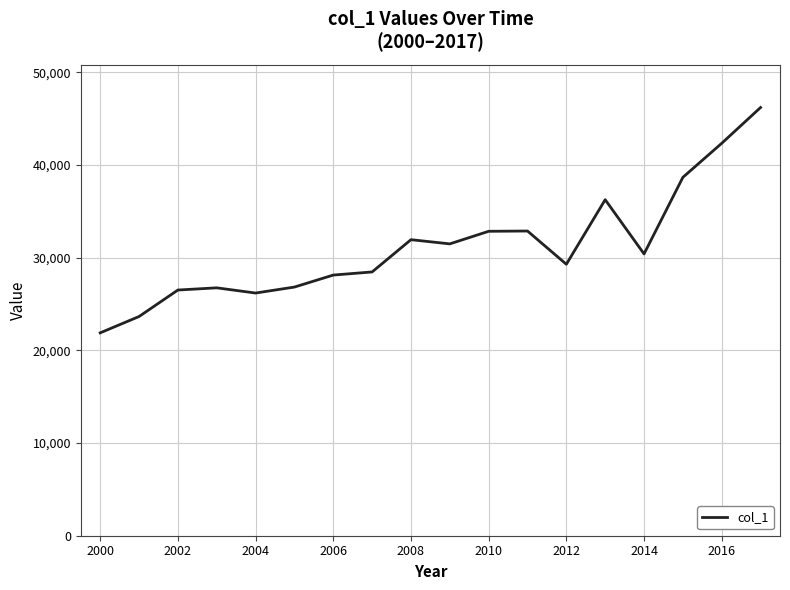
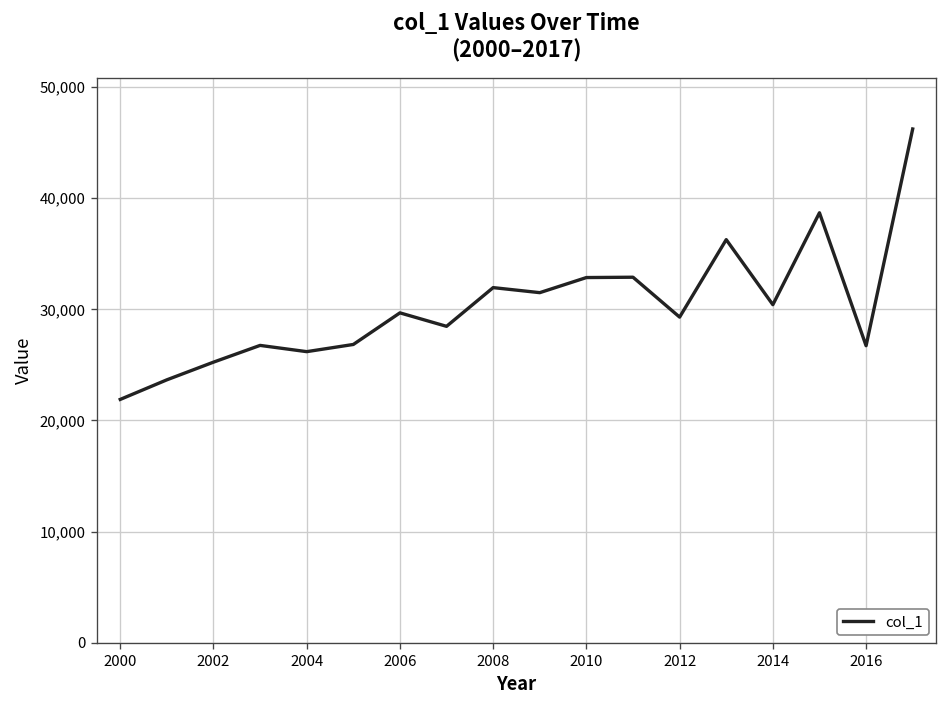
  {
    "2000": "22,000",
-   "2002": "27,000",
+   "2002": "25,000",
    "2004": "26,000",
-   "2006": "28,000",
+   "2006": "30,000",
    "2008": "32,000",
    "2010": "33,000",
    "2012": "29,000",
    "2014": "30,000",
-   "2016": "42,000"
+   "2016": "27,000"
  }
